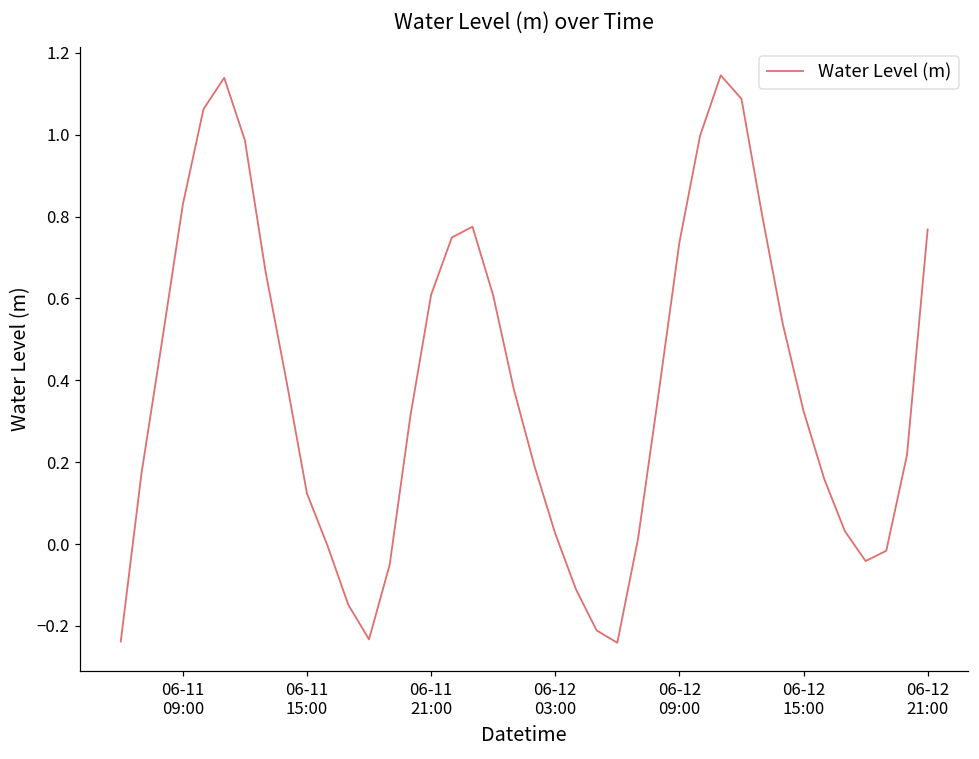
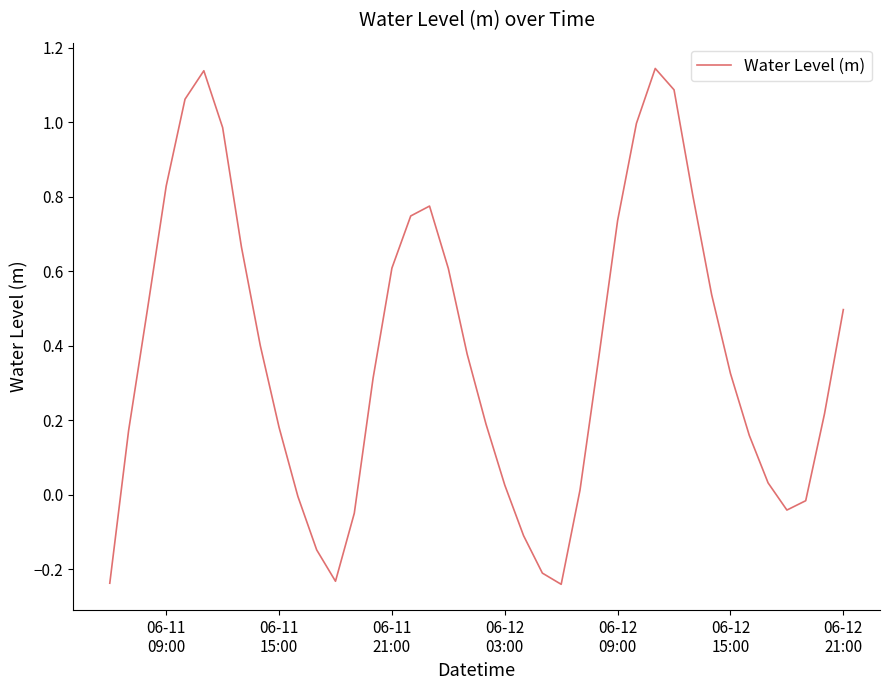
  {
    "06-11 09:00": 0.83,
-   "06-11 15:00": 0.12,
+   "06-11 15:00": 0.18,
    "06-11 21:00": 0.61,
    "06-12 03:00": 0.03,
    "06-12 09:00": 0.74,
    "06-12 15:00": 0.33,
-   "06-12 21:00": 0.77
+   "06-12 21:00": 0.50
  }
